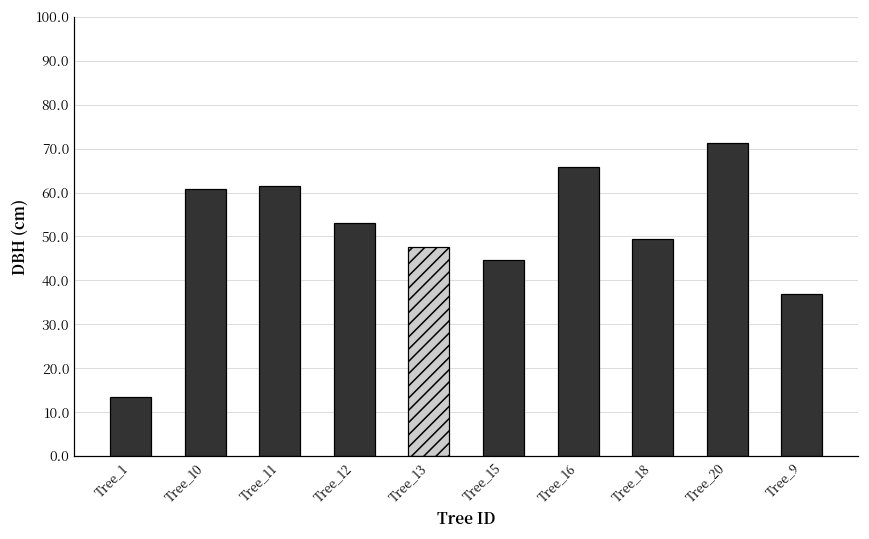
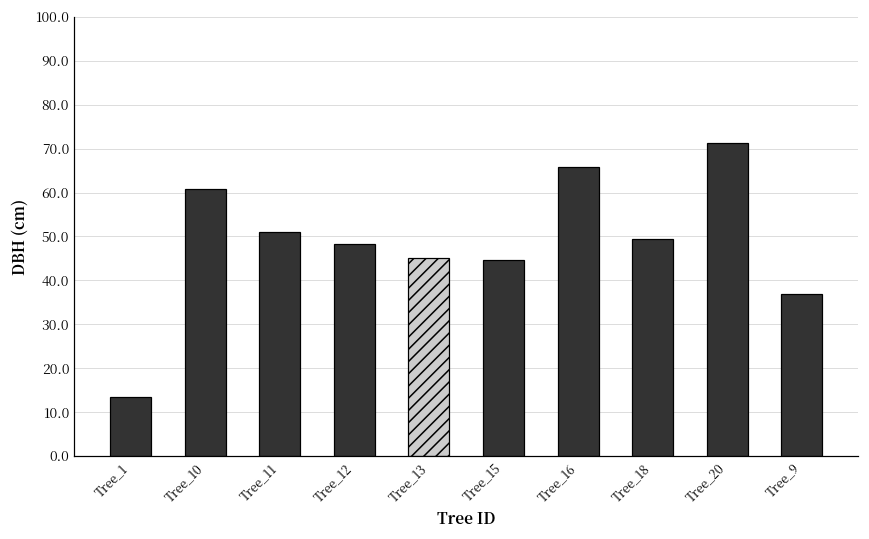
  {
    "Tree_1": 14,
    "Tree_10": 61,
-   "Tree_11": 62,
-   "Tree_12": 53,
-   "Tree_13": 48,
+   "Tree_11": 51,
+   "Tree_12": 48,
+   "Tree_13": 45,
    "Tree_15": 45,
    "Tree_16": 66,
    "Tree_18": 50,
    "Tree_20": 71,
    "Tree_9": 37
  }
